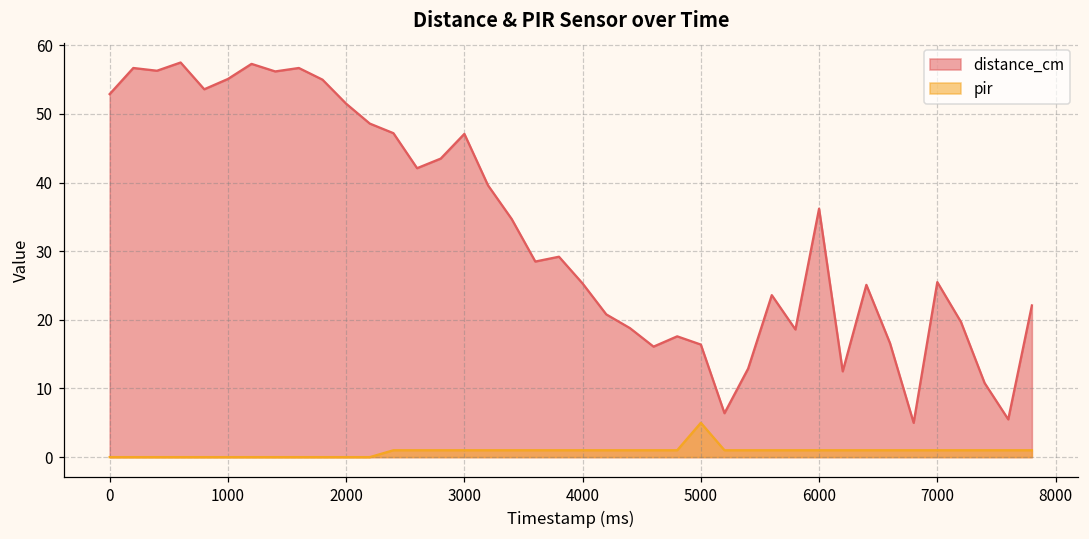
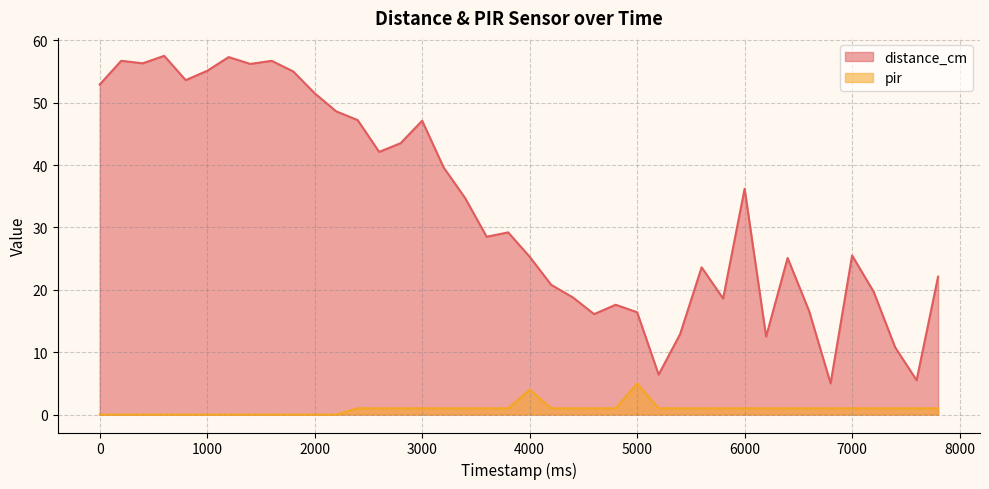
  {
    "distance_cm": {
      "0": 53,
      "1000": 55,
      "2000": 52,
      "3000": 47,
      "4000": 25,
      "5000": 16,
      "6000": 36,
      "7000": 26
    },
    "pir": {
      "0": 0,
      "1000": 0,
      "2000": 0,
      "3000": 1,
-     "4000": 1,
+     "4000": 4,
      "5000": 5,
      "6000": 1,
      "7000": 1
    }
  }
